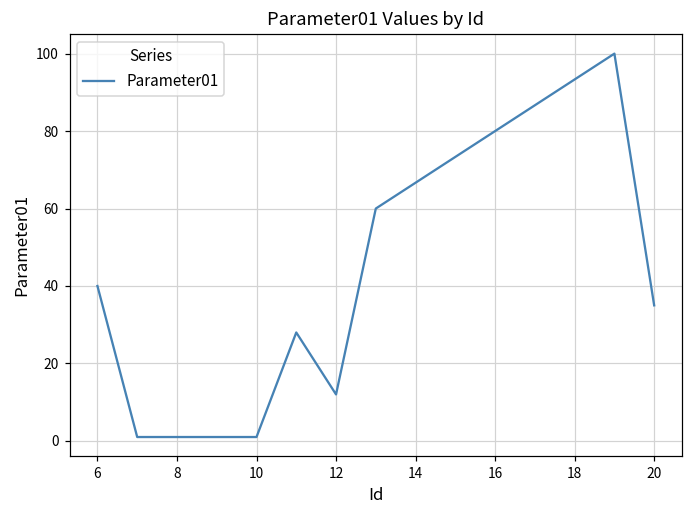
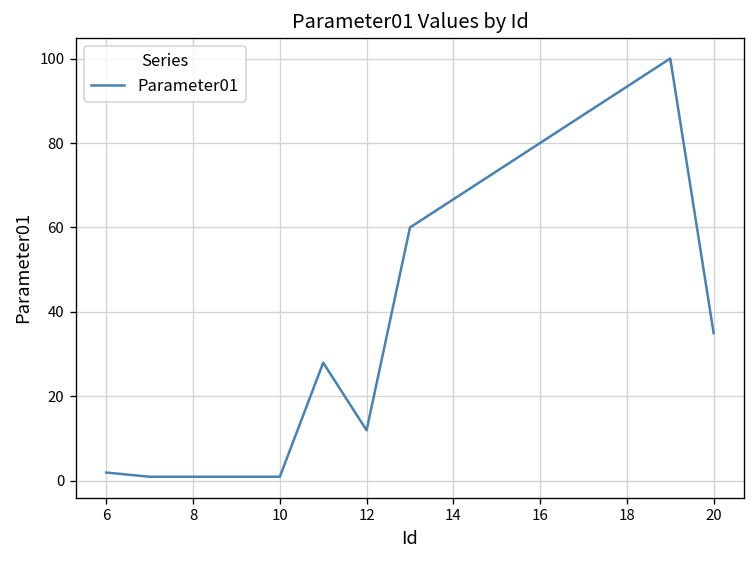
  {
-   "6": 40,
+   "6": 2,
    "8": 1,
    "10": 1,
    "12": 12,
    "20": 35
  }
